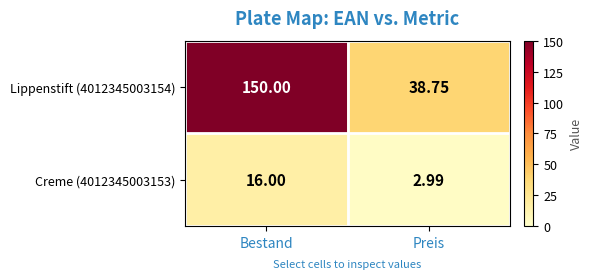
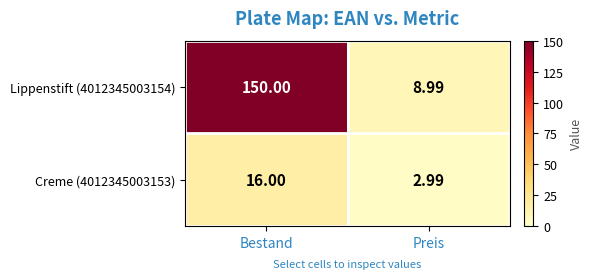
  {
    "Lippenstift (4012345003154)": {
      "Bestand": 150.00,
-     "Preis": 38.75
+     "Preis": 8.99
    },
    "Creme (4012345003153)": {
      "Bestand": 16.00,
      "Preis": 2.99
    }
  }
